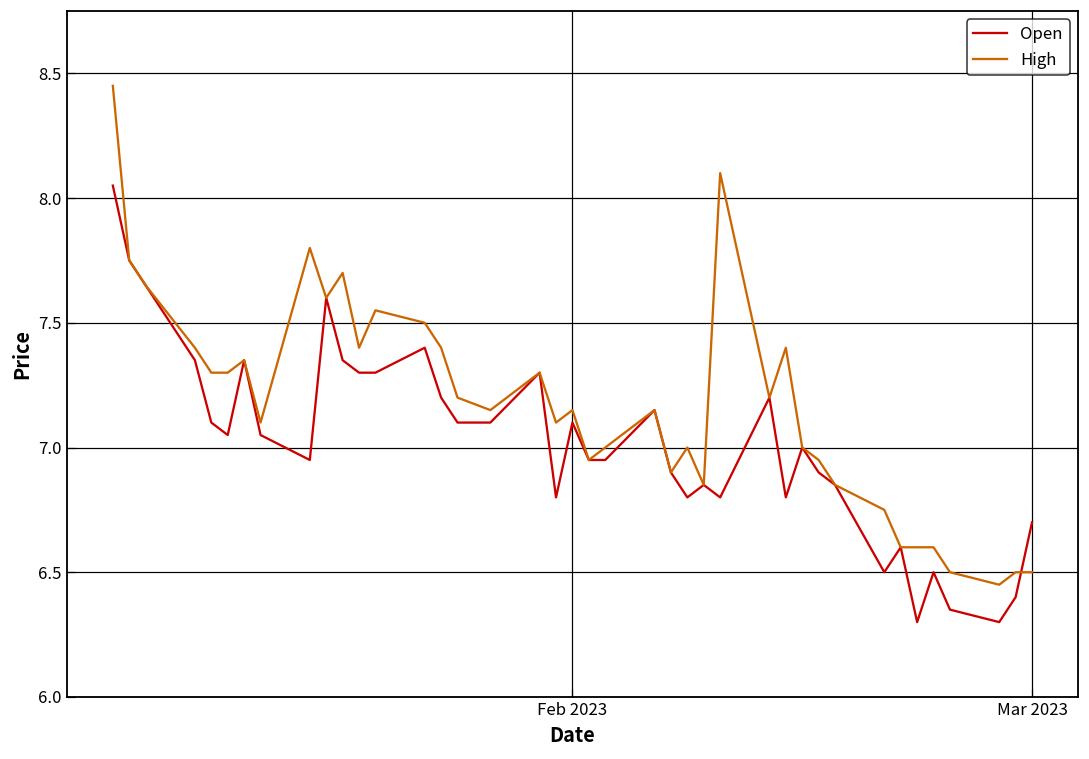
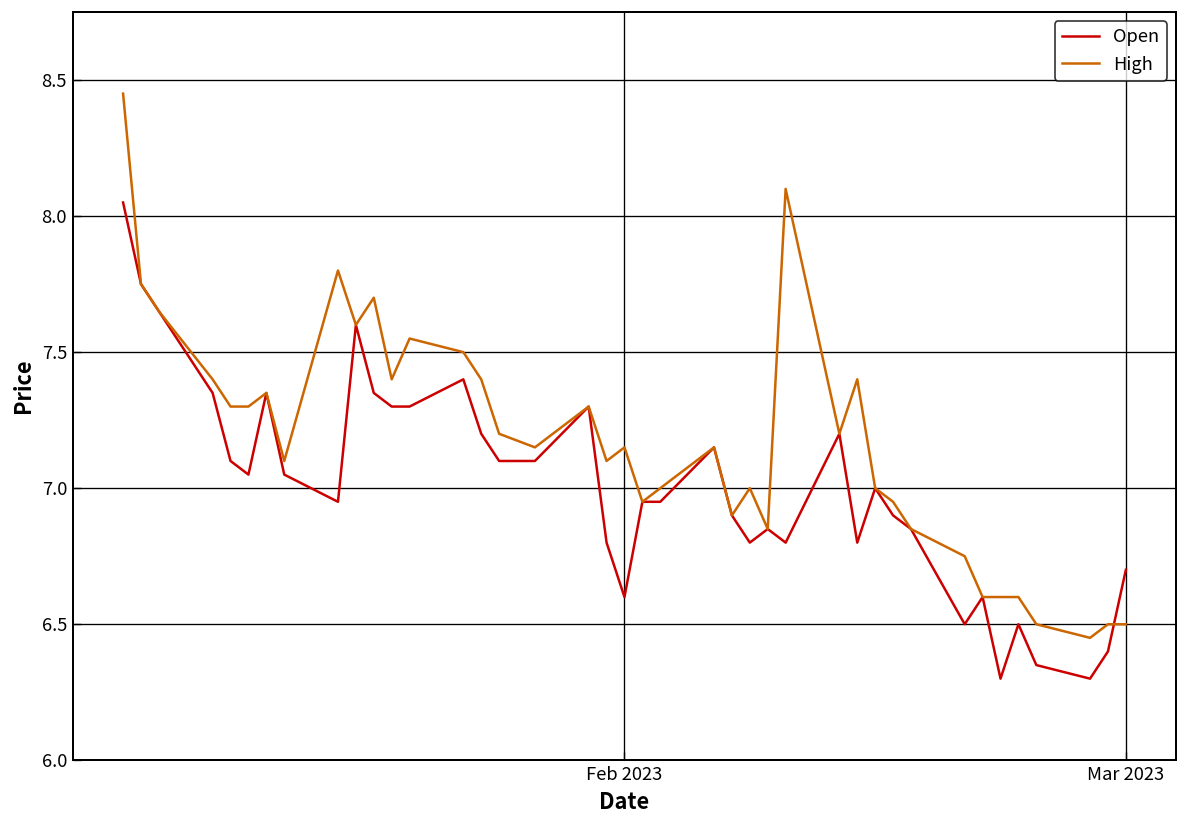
  {
    "Open": {
-     "Feb 2023": 7.1,
+     "Feb 2023": 6.6,
      "Mar 2023": 6.7
    },
    "High": {
      "Feb 2023": 7.15,
      "Mar 2023": 6.5
    }
  }
